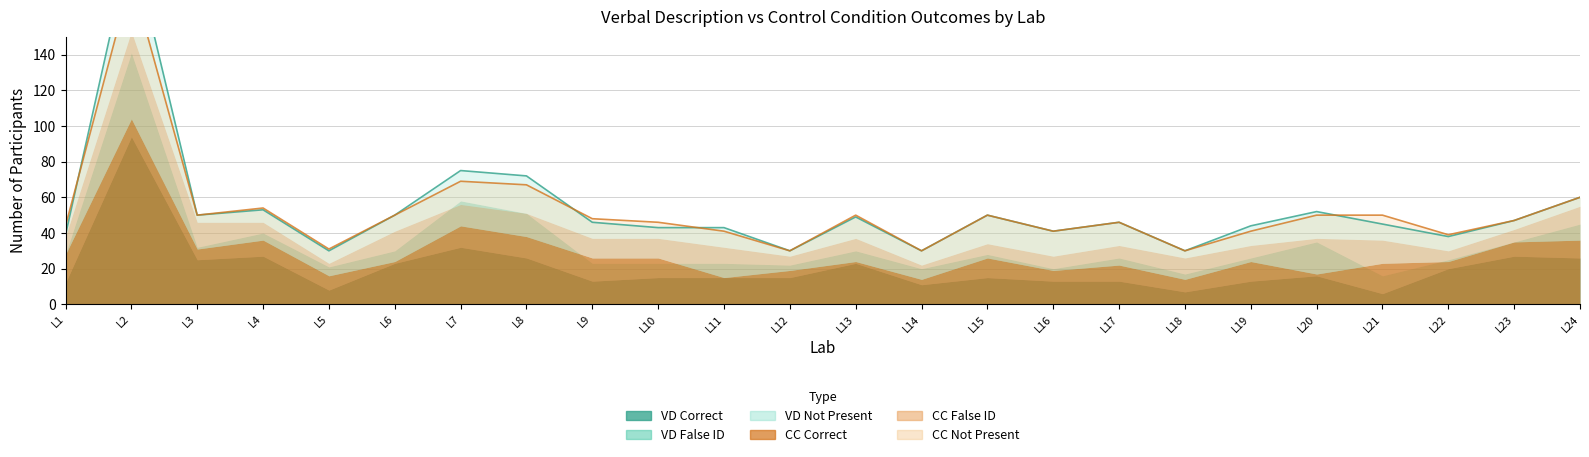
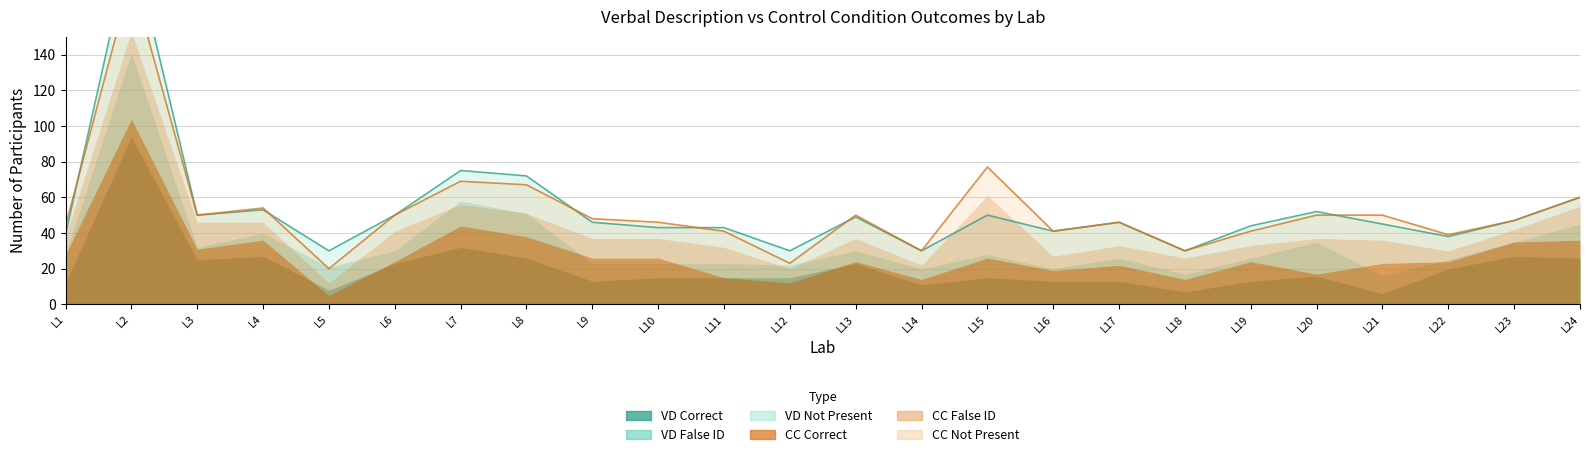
  {
    "VD Correct": {
      "L1": 12,
      "L2": 94,
      "L3": 25,
      "L4": 27,
      "L5": 8,
      "L7": 32,
      "L8": 26,
      "L9": 13,
      "L10": 15,
      "L12": 15,
      "L14": 11,
      "L15": 15,
      "L16": 13,
      "L17": 13,
      "L18": 7,
      "L19": 13,
      "L21": 6,
      "L22": 20,
      "L23": 27,
      "L24": 26
    },
    "VD False ID": {
      "L2": 47,
      "L4": 13,
      "L6": 7,
      "L7": 26,
      "L9": 10,
      "L10": 8,
      "L11": 8,
      "L13": 7,
      "L14": 9,
      "L15": 13,
      "L17": 13,
      "L18": 10,
      "L19": 13,
      "L20": 19,
      "L21": 10,
      "L24": 19
    },
    "CC Correct": {
      "L2": 104,
      "L4": 36,
-     "L5": 16,
+     "L5": 5,
      "L7": 44,
      "L8": 38,
      "L9": 26,
      "L10": 26,
-     "L12": 19,
+     "L12": 12,
      "L14": 14,
      "L15": 26,
      "L17": 22,
      "L18": 14,
      "L19": 24,
      "L21": 23,
      "L24": 36
    },
    "CC False ID": {
      "L3": 15,
      "L4": 10,
      "L5": 7,
      "L6": 17,
      "L7": 12,
      "L9": 11,
      "L10": 11,
      "L11": 17,
      "L12": 8,
      "L13": 13,
      "L14": 8,
-     "L15": 8,
+     "L15": 35,
      "L16": 8,
      "L17": 11,
      "L18": 12,
      "L19": 9,
      "L20": 20,
      "L21": 13,
      "L22": 6,
      "L23": 7,
      "L24": 19
    }
  }
